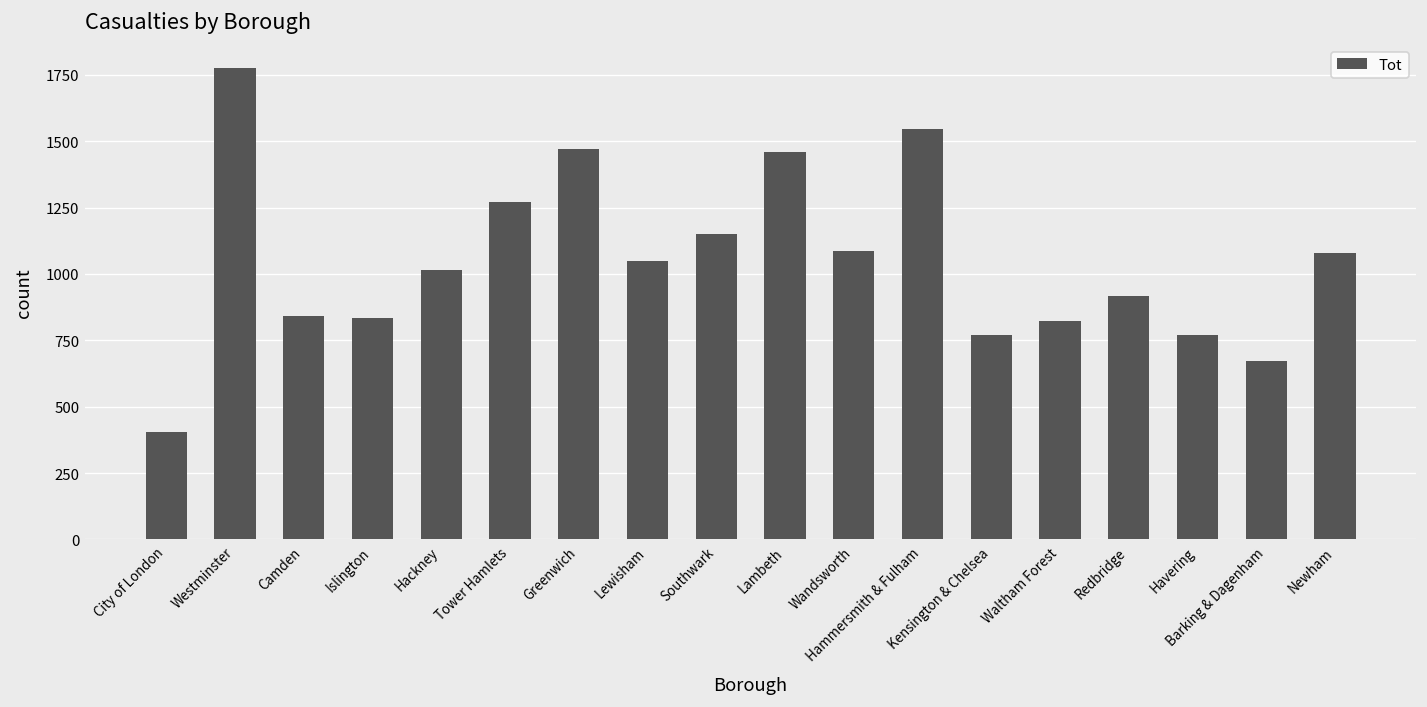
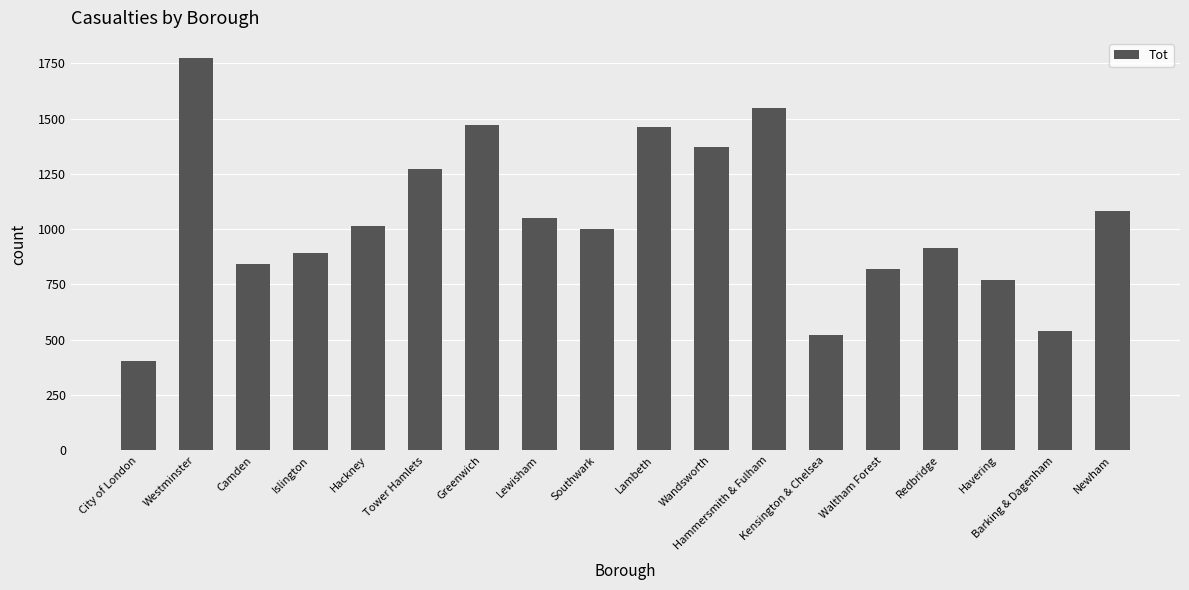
  {
    "City of London": 410,
    "Westminster": 1780,
    "Camden": 840,
-   "Islington": 840,
+   "Islington": 890,
    "Hackney": 1020,
    "Tower Hamlets": 1270,
    "Greenwich": 1470,
    "Lewisham": 1050,
-   "Southwark": 1150,
+   "Southwark": 1000,
    "Lambeth": 1460,
-   "Wandsworth": 1090,
+   "Wandsworth": 1370,
    "Hammersmith & Fulham": 1550,
-   "Kensington & Chelsea": 770,
+   "Kensington & Chelsea": 520,
    "Waltham Forest": 820,
    "Redbridge": 920,
    "Havering": 770,
-   "Barking & Dagenham": 670,
+   "Barking & Dagenham": 540,
    "Newham": 1080
  }
